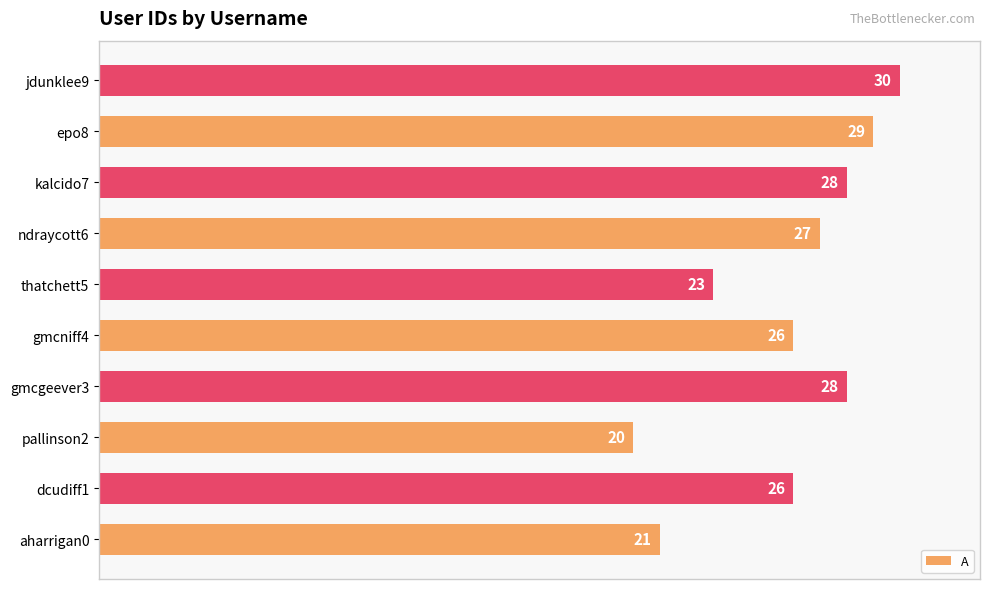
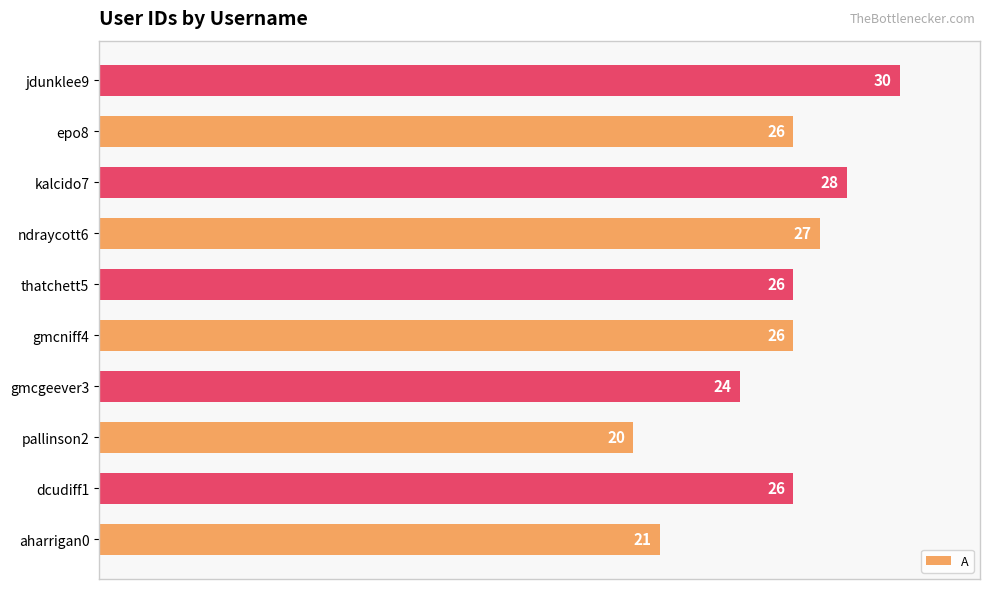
  {
    "jdunklee9": 30,
-   "epo8": 29,
+   "epo8": 26,
    "kalcido7": 28,
    "ndraycott6": 27,
-   "thatchett5": 23,
+   "thatchett5": 26,
    "gmcniff4": 26,
-   "gmcgeever3": 28,
+   "gmcgeever3": 24,
    "pallinson2": 20,
    "dcudiff1": 26,
    "aharrigan0": 21
  }
